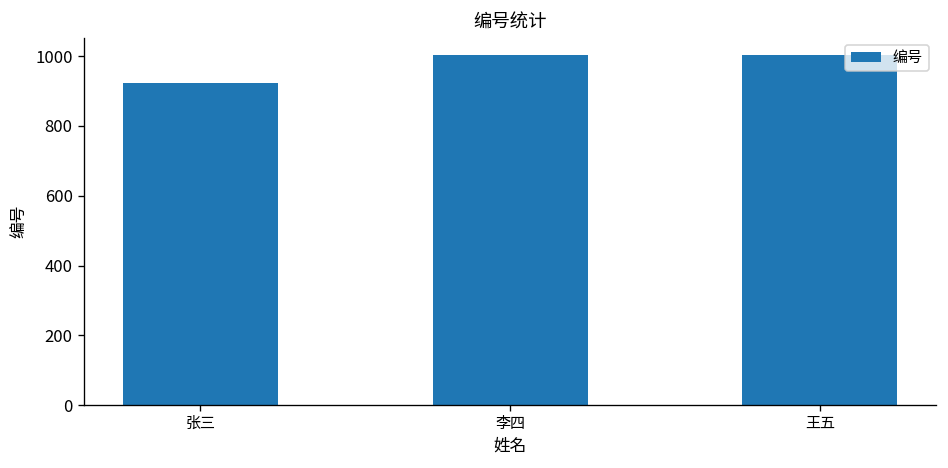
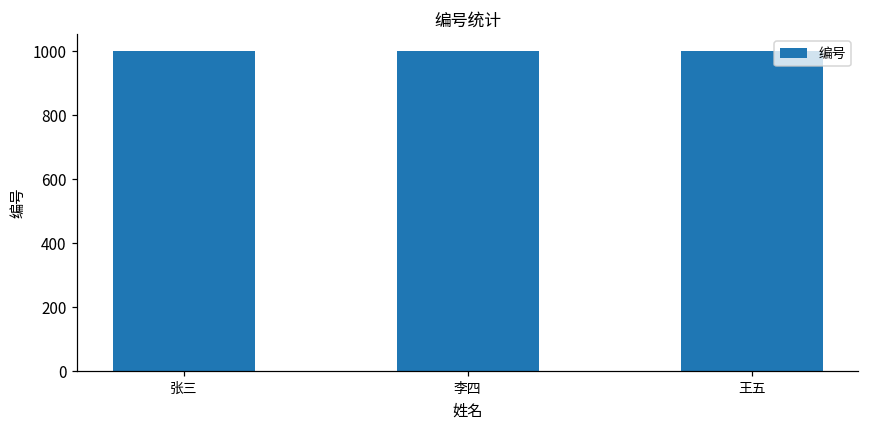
  {
-   "张三": 920,
+   "张三": 1000,
    "李四": 1000,
    "王五": 1000
  }
